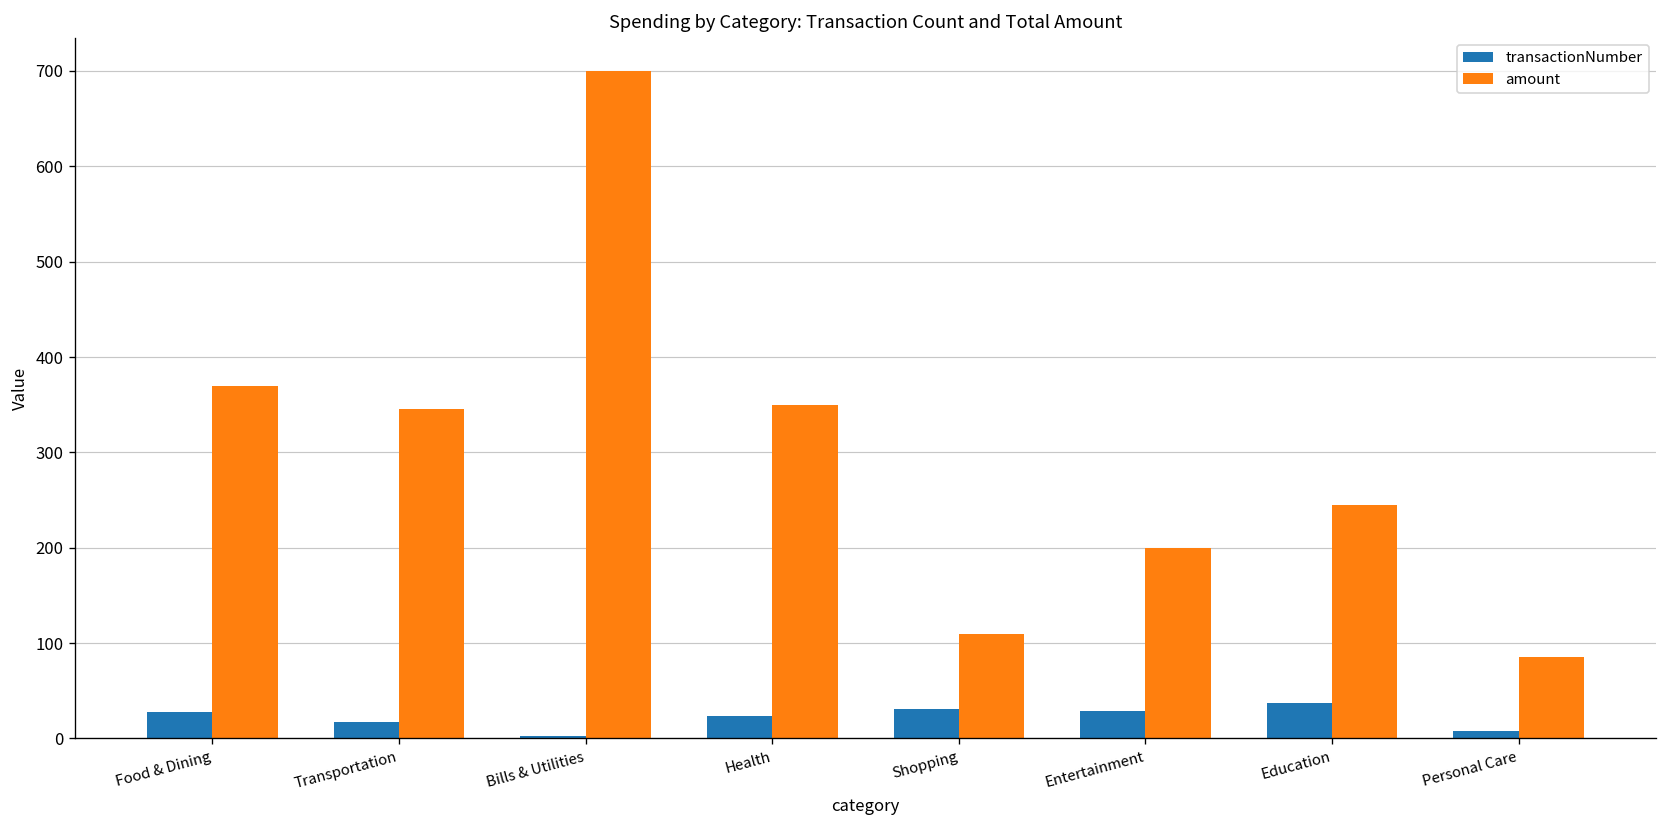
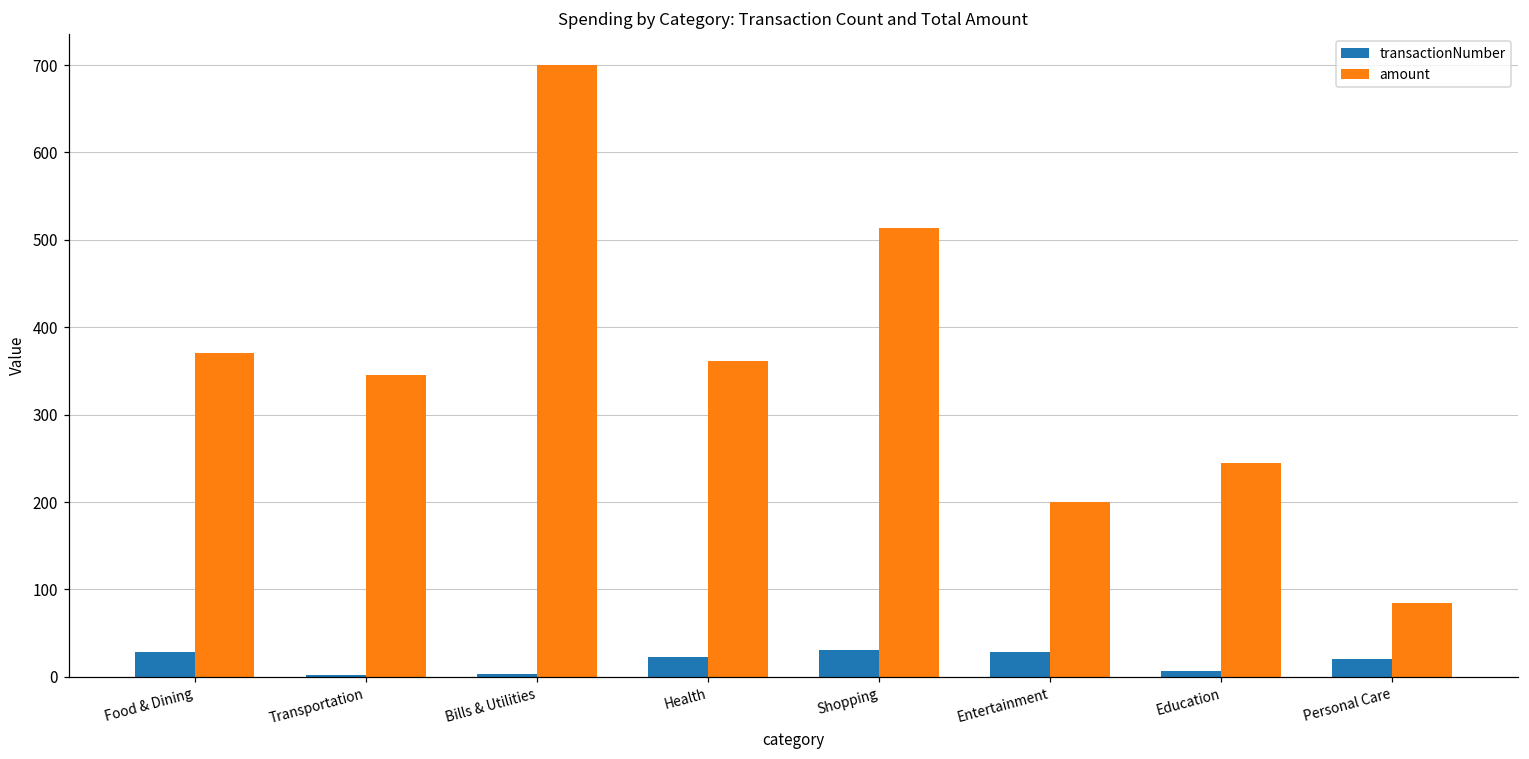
  {
    "transactionNumber": {
      "Food & Dining": 30,
-     "Transportation": 20,
+     "Transportation": 0,
      "Health": 20,
      "Shopping": 30,
      "Entertainment": 30,
-     "Education": 40,
-     "Personal Care": 10
+     "Education": 10,
+     "Personal Care": 20
    },
    "amount": {
      "Food & Dining": 370,
      "Transportation": 350,
      "Bills & Utilities": 700,
-     "Health": 350,
-     "Shopping": 110,
+     "Health": 360,
+     "Shopping": 510,
      "Entertainment": 200,
      "Education": 250,
      "Personal Care": 90
    }
  }
